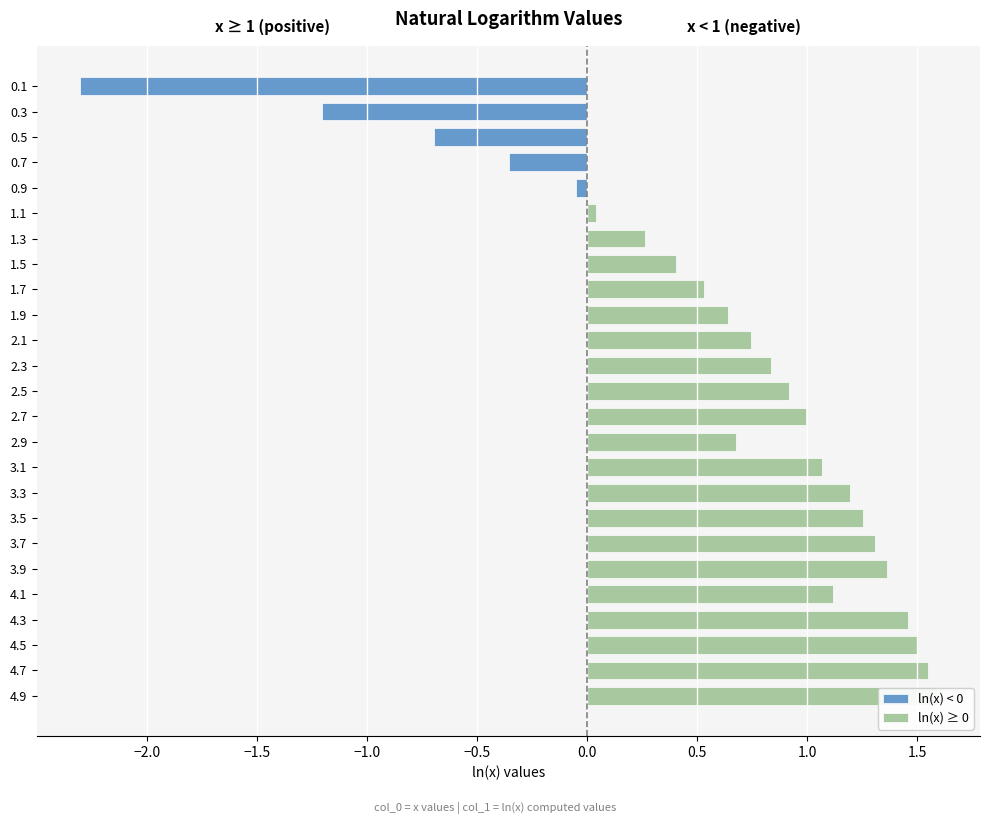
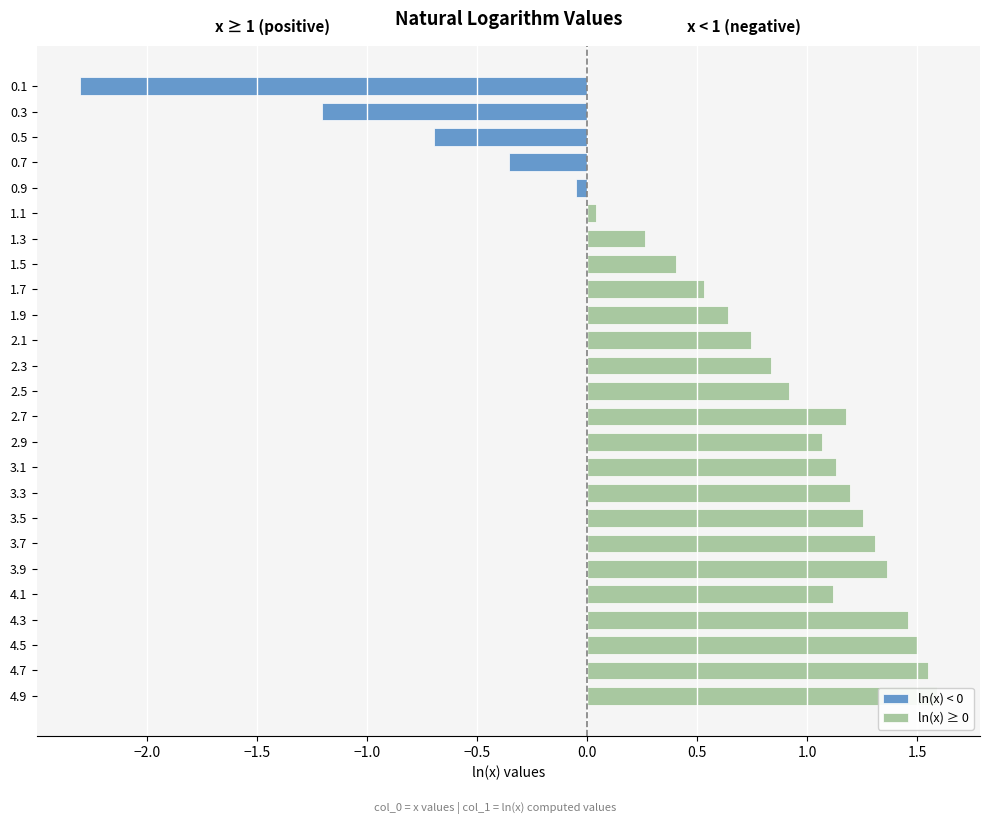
  {
    "ln(x) < 0": {
      "0.1": -2.30,
      "0.3": -1.20,
      "0.5": -0.69,
      "0.7": -0.36,
      "0.9": -0.05,
      "1.1": 0.00,
      "1.3": 0.00,
      "1.5": 0.00,
      "1.7": 0.00,
      "1.9": 0.00,
      "2.1": 0.00,
      "2.3": 0.00,
      "2.5": 0.00,
      "2.7": 0.00,
      "2.9": 0.00,
      "3.1": 0.00,
      "3.3": 0.00,
      "3.5": 0.00,
      "3.7": 0.00,
      "3.9": 0.00,
      "4.1": 0.00,
      "4.3": 0.00,
      "4.5": 0.00,
      "4.7": 0.00,
      "4.9": 0.00
    },
    "ln(x) ≥ 0": {
      "0.1": 0.00,
      "0.3": 0.00,
      "0.5": 0.00,
      "0.7": 0.00,
      "0.9": 0.00,
      "1.1": 0.04,
      "1.3": 0.26,
      "1.5": 0.41,
      "1.7": 0.53,
      "1.9": 0.64,
      "2.1": 0.74,
      "2.3": 0.83,
      "2.5": 0.92,
-     "2.7": 0.99,
-     "2.9": 0.68,
-     "3.1": 1.07,
+     "2.7": 1.18,
+     "2.9": 1.06,
+     "3.1": 1.13,
      "3.3": 1.19,
      "3.5": 1.25,
      "3.7": 1.31,
      "3.9": 1.36,
      "4.1": 1.12,
      "4.3": 1.46,
      "4.5": 1.50,
      "4.7": 1.55
    }
  }
